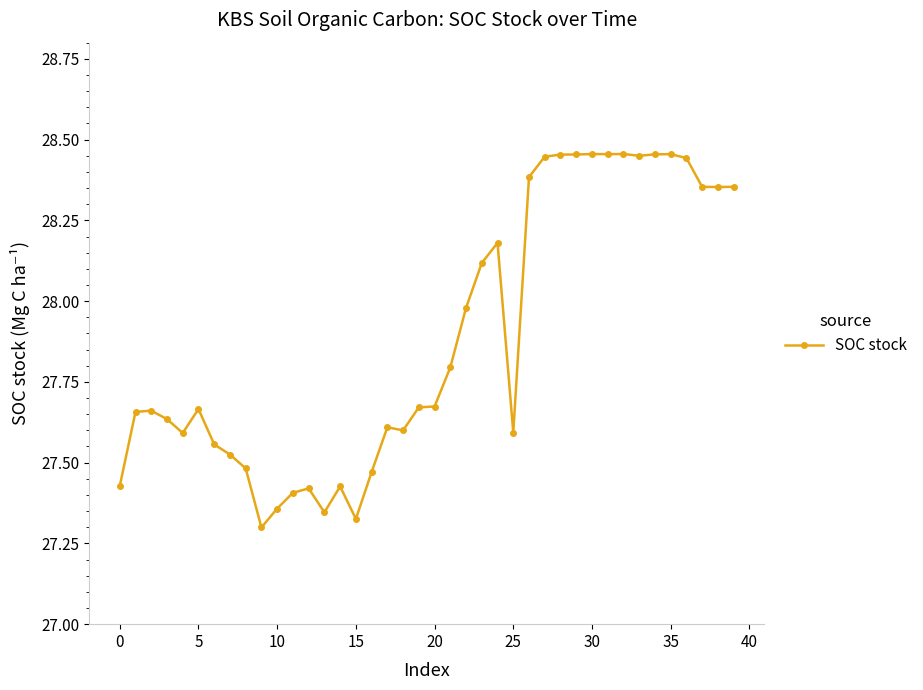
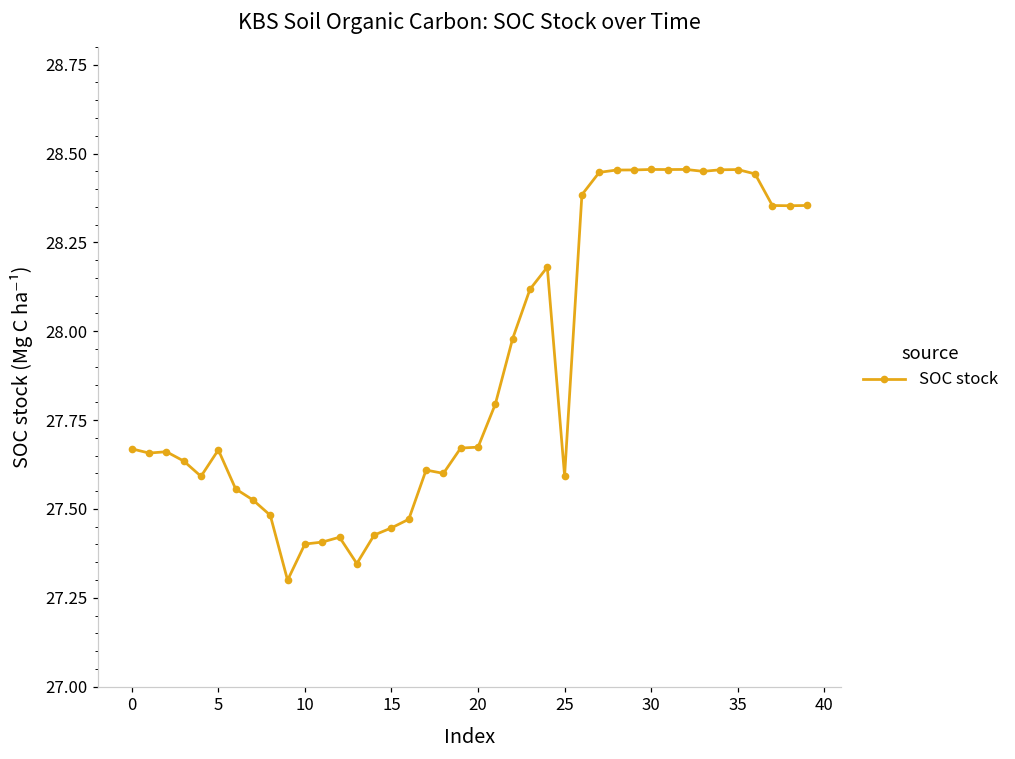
  {
-   "0": 27.43,
+   "0": 27.67,
    "5": 27.67,
-   "10": 27.36,
-   "15": 27.33,
+   "10": 27.40,
+   "15": 27.45,
    "20": 27.67,
    "25": 27.59,
    "30": 28.46,
    "35": 28.45
  }
